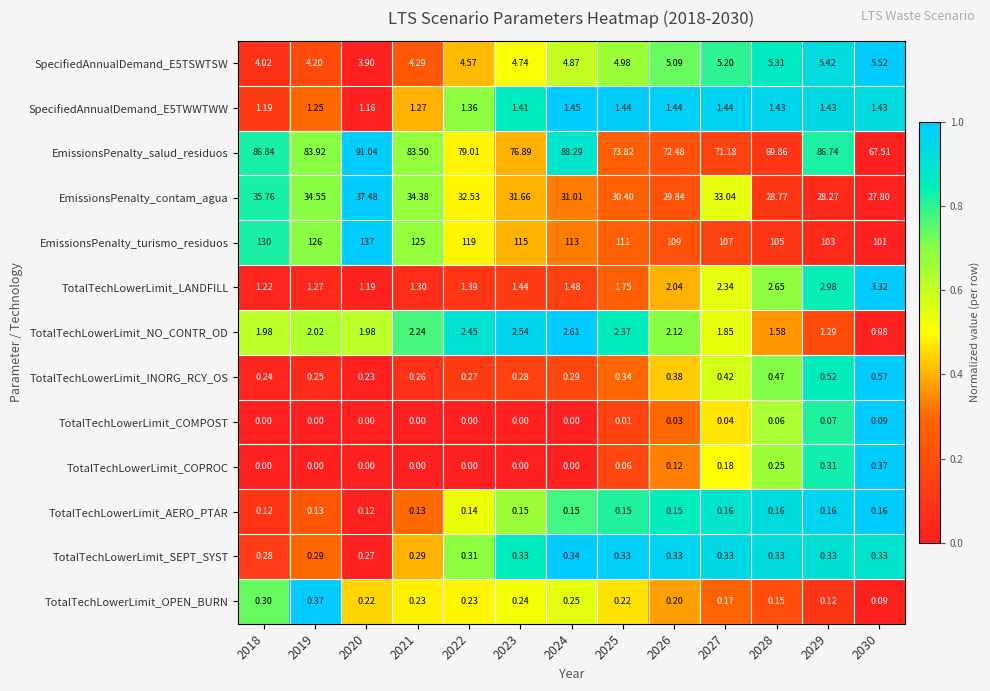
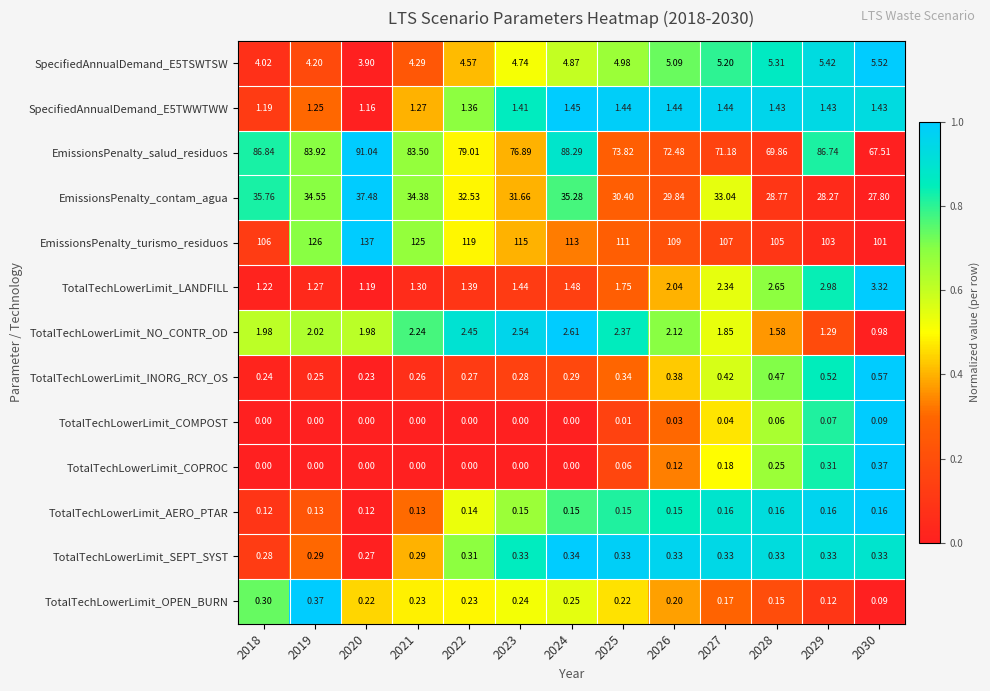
  {
    "SpecifiedAnnualDemand_E5TSWTSW": {
      "2018": 4.02,
      "2019": 4.20,
      "2020": 3.90,
      "2021": 4.29,
      "2022": 4.57,
      "2023": 4.74,
      "2024": 4.87,
      "2025": 4.98,
      "2026": 5.09,
      "2027": 5.20,
      "2028": 5.31,
      "2029": 5.42,
      "2030": 5.52
    },
    "SpecifiedAnnualDemand_E5TWWTWW": {
      "2018": 1.19,
      "2019": 1.25,
      "2020": 1.16,
      "2021": 1.27,
      "2022": 1.36,
      "2023": 1.41,
      "2024": 1.45,
      "2025": 1.44,
      "2026": 1.44,
      "2027": 1.44,
      "2028": 1.43,
      "2029": 1.43,
      "2030": 1.43
    },
    "EmissionsPenalty_salud_residuos": {
      "2018": 86.84,
      "2019": 83.92,
      "2020": 91.04,
      "2021": 83.50,
      "2022": 79.01,
      "2023": 76.89,
      "2024": 88.29,
      "2025": 73.82,
      "2026": 72.48,
      "2027": 71.18,
      "2028": 69.86,
      "2029": 86.74,
      "2030": 67.51
    },
    "EmissionsPenalty_contam_agua": {
      "2018": 35.76,
      "2019": 34.55,
      "2020": 37.48,
      "2021": 34.38,
      "2022": 32.53,
      "2023": 31.66,
-     "2024": 31.01,
+     "2024": 35.28,
      "2025": 30.40,
      "2026": 29.84,
      "2027": 33.04,
      "2028": 28.77,
      "2029": 28.27,
      "2030": 27.80
    },
    "EmissionsPenalty_turismo_residuos": {
-     "2018": 130,
+     "2018": 106,
      "2019": 126,
      "2020": 137,
      "2021": 125,
      "2022": 119,
      "2023": 115,
      "2024": 113,
      "2025": 111,
      "2026": 109,
      "2027": 107,
      "2028": 105,
      "2029": 103,
      "2030": 101
    },
    "TotalTechLowerLimit_LANDFILL": {
      "2018": 1.22,
      "2019": 1.27,
      "2020": 1.19,
      "2021": 1.30,
      "2022": 1.39,
      "2023": 1.44,
      "2024": 1.48,
      "2025": 1.75,
      "2026": 2.04,
      "2027": 2.34,
      "2028": 2.65,
      "2029": 2.98,
      "2030": 3.32
    },
    "TotalTechLowerLimit_NO_CONTR_OD": {
      "2018": 1.98,
      "2019": 2.02,
      "2020": 1.98,
      "2021": 2.24,
      "2022": 2.45,
      "2023": 2.54,
      "2024": 2.61,
      "2025": 2.37,
      "2026": 2.12,
      "2027": 1.85,
      "2028": 1.58,
      "2029": 1.29,
      "2030": 0.98
    },
    "TotalTechLowerLimit_INORG_RCY_OS": {
      "2018": 0.24,
      "2019": 0.25,
      "2020": 0.23,
      "2021": 0.26,
      "2022": 0.27,
      "2023": 0.28,
      "2024": 0.29,
      "2025": 0.34,
      "2026": 0.38,
      "2027": 0.42,
      "2028": 0.47,
      "2029": 0.52,
      "2030": 0.57
    },
    "TotalTechLowerLimit_COMPOST": {
      "2018": 0.00,
      "2019": 0.00,
      "2020": 0.00,
      "2021": 0.00,
      "2022": 0.00,
      "2023": 0.00,
      "2024": 0.00,
      "2025": 0.01,
      "2026": 0.03,
      "2027": 0.04,
      "2028": 0.06,
      "2029": 0.07,
      "2030": 0.09
    },
    "TotalTechLowerLimit_COPROC": {
      "2018": 0.00,
      "2019": 0.00,
      "2020": 0.00,
      "2021": 0.00,
      "2022": 0.00,
      "2023": 0.00,
      "2024": 0.00,
      "2025": 0.06,
      "2026": 0.12,
      "2027": 0.18,
      "2028": 0.25,
      "2029": 0.31,
      "2030": 0.37
    },
    "TotalTechLowerLimit_AERO_PTAR": {
      "2018": 0.12,
      "2019": 0.13,
      "2020": 0.12,
      "2021": 0.13,
      "2022": 0.14,
      "2023": 0.15,
      "2024": 0.15,
      "2025": 0.15,
      "2026": 0.15,
      "2027": 0.16,
      "2028": 0.16,
      "2029": 0.16,
      "2030": 0.16
    },
    "TotalTechLowerLimit_SEPT_SYST": {
      "2018": 0.28,
      "2019": 0.29,
      "2020": 0.27,
      "2021": 0.29,
      "2022": 0.31,
      "2023": 0.33,
      "2024": 0.34,
      "2025": 0.33,
      "2026": 0.33,
      "2027": 0.33,
      "2028": 0.33,
      "2029": 0.33,
      "2030": 0.33
    },
    "TotalTechLowerLimit_OPEN_BURN": {
      "2018": 0.30,
      "2019": 0.37,
      "2020": 0.22,
      "2021": 0.23,
      "2022": 0.23,
      "2023": 0.24,
      "2024": 0.25,
      "2025": 0.22,
      "2026": 0.20,
      "2027": 0.17,
      "2028": 0.15,
      "2029": 0.12,
      "2030": 0.09
    }
  }
